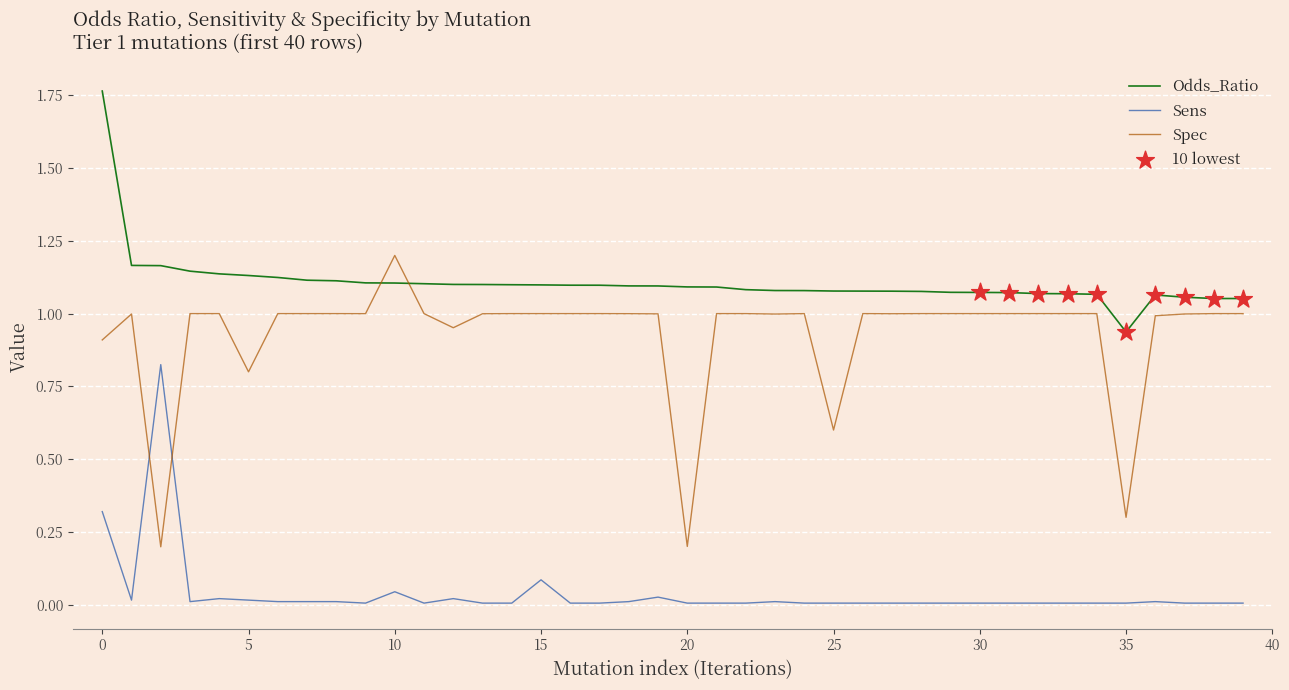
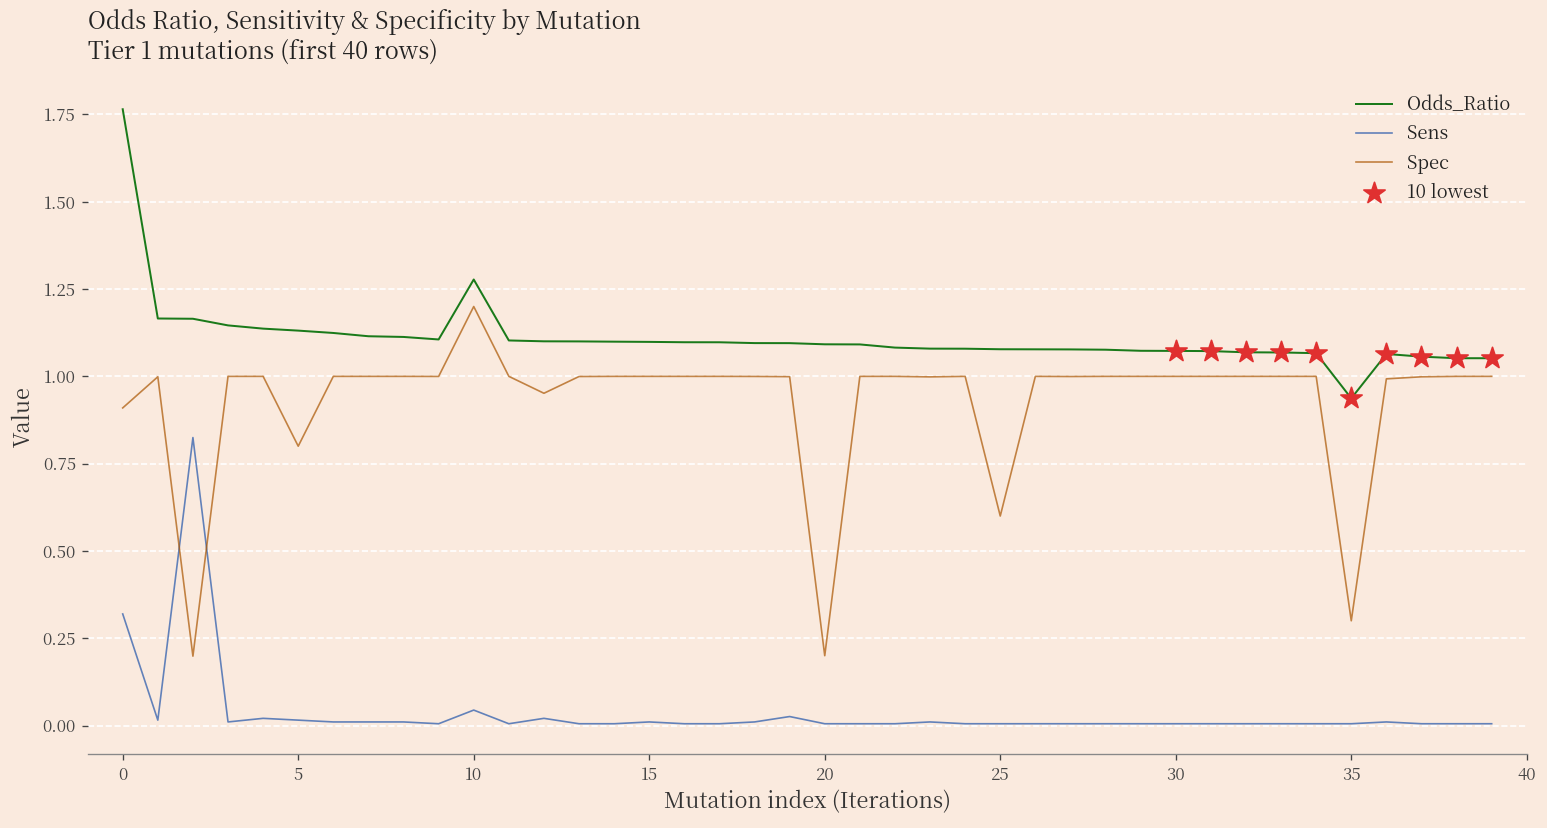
  {
    "Odds_Ratio": {
      "0": 1.76,
      "5": 1.13,
-     "10": 1.11,
+     "10": 1.28,
      "15": 1.10,
      "20": 1.09,
      "25": 1.08
    },
    "Sens": {
      "0": 0.32,
      "5": 0.02,
      "10": 0.04,
-     "15": 0.09,
+     "15": 0.01,
      "20": 0.01,
      "25": 0.01,
      "30": 0.01,
      "35": 0.01
    },
    "Spec": {
      "0": 0.91,
      "5": 0.80,
      "10": 1.20,
      "15": 1.00,
      "20": 0.20,
      "25": 0.60,
      "30": 1.00,
      "35": 0.30
    }
  }
